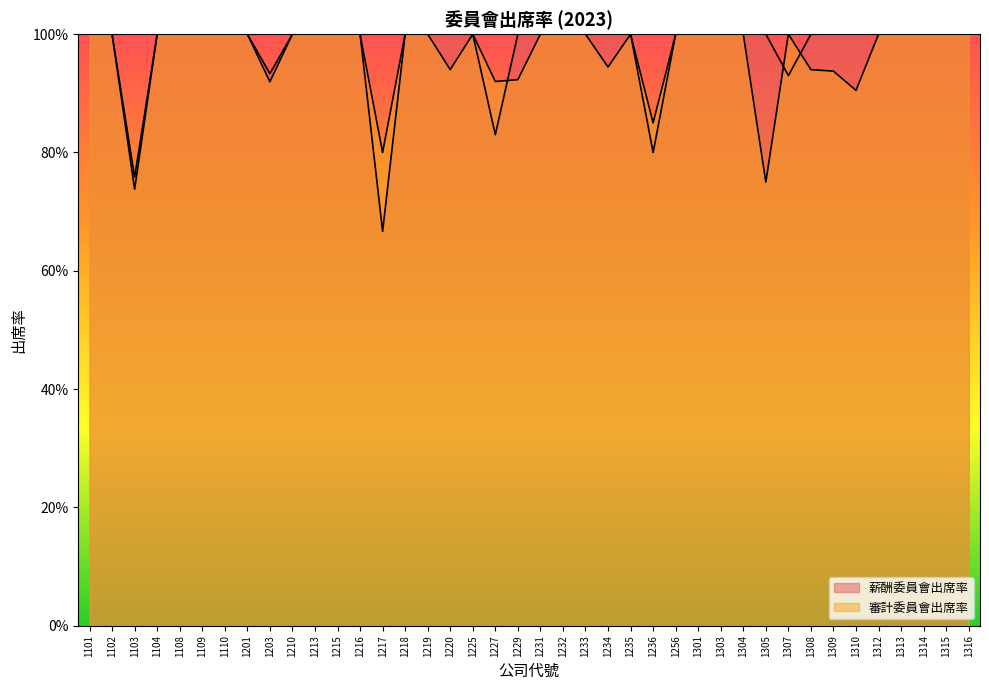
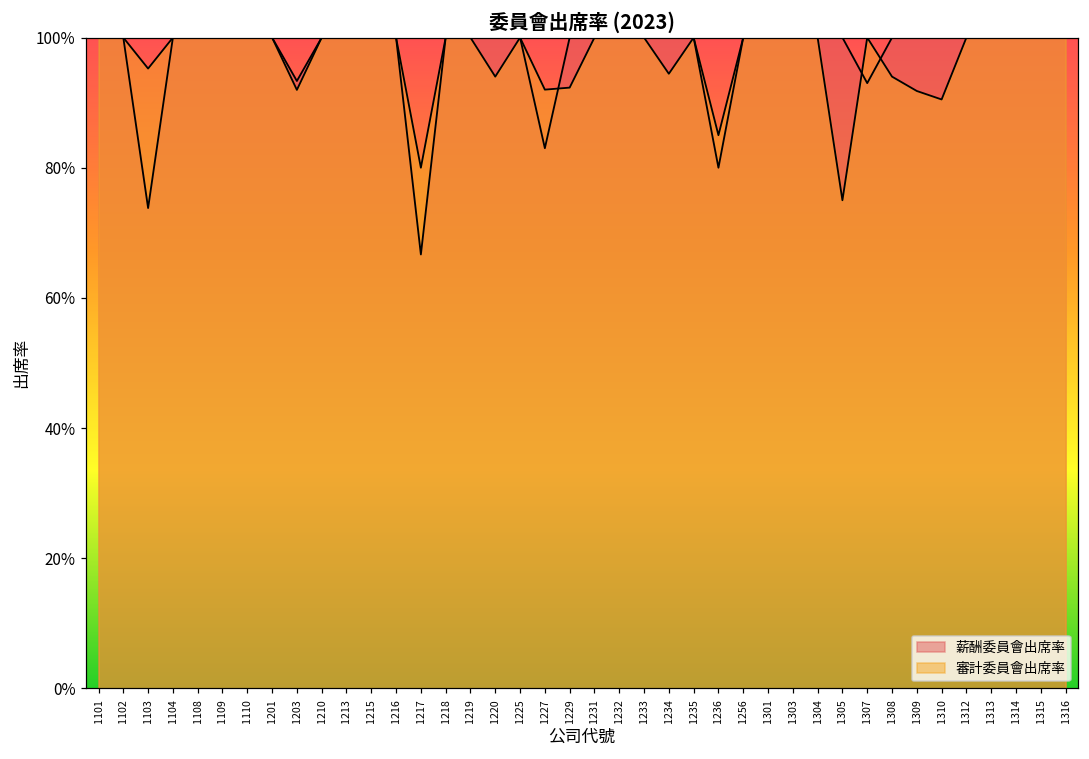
  {
    "薪酬委員會出席率": {
      "1103": "74%",
      "1203": "93%",
      "1217": "67%",
      "1220": "100%",
      "1227": "83%",
      "1229": "100%",
      "1234": "100%",
      "1236": "80%",
      "1305": "100%",
      "1307": "93%",
      "1308": "100%",
      "1309": "100%",
      "1310": "100%"
    },
    "審計委員會出席率": {
-     "1103": "76%",
+     "1103": "95%",
      "1203": "92%",
      "1217": "80%",
      "1220": "94%",
      "1227": "92%",
      "1229": "92%",
      "1234": "94%",
      "1236": "85%",
      "1305": "75%",
      "1307": "100%",
      "1308": "94%",
-     "1309": "94%",
+     "1309": "92%",
      "1310": "90%"
    }
  }
